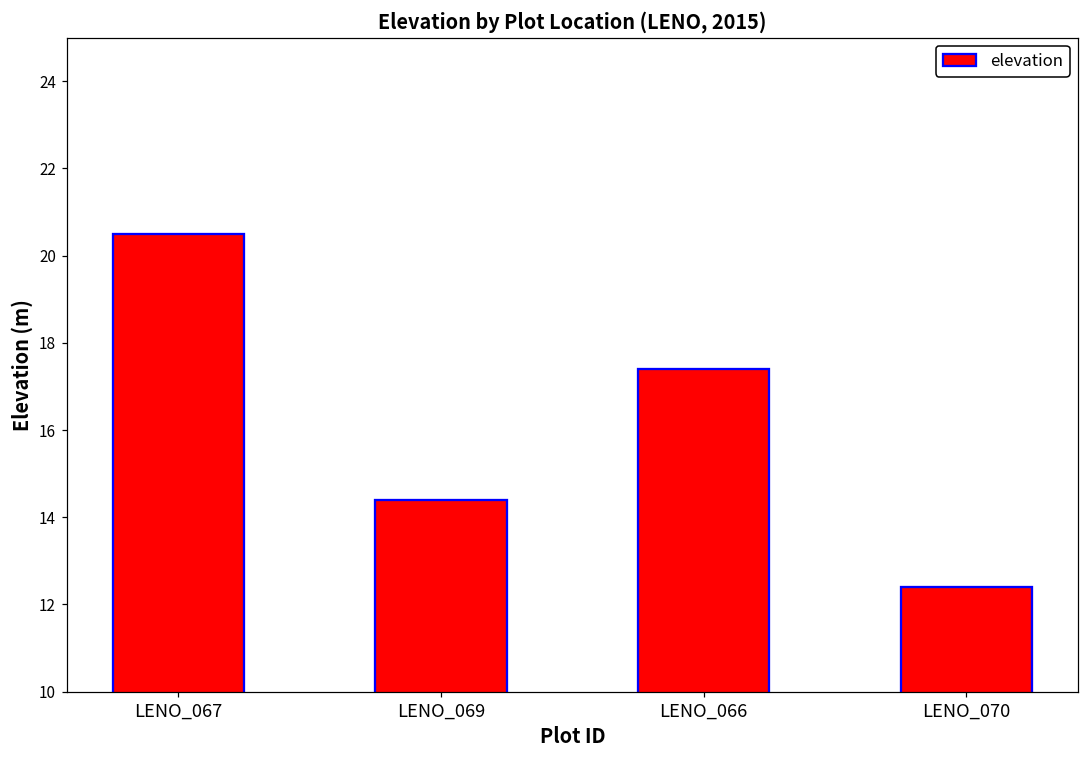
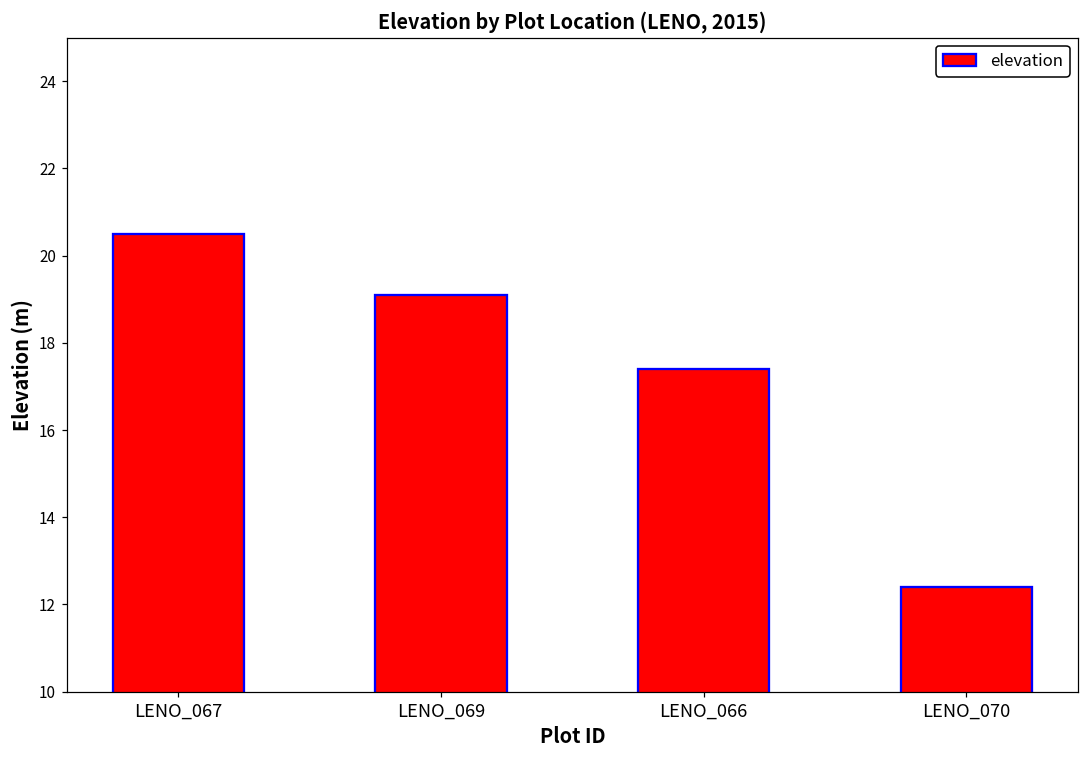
  {
    "LENO_067": 20.5,
-   "LENO_069": 14.4,
+   "LENO_069": 19.1,
    "LENO_066": 17.4,
    "LENO_070": 12.4
  }
